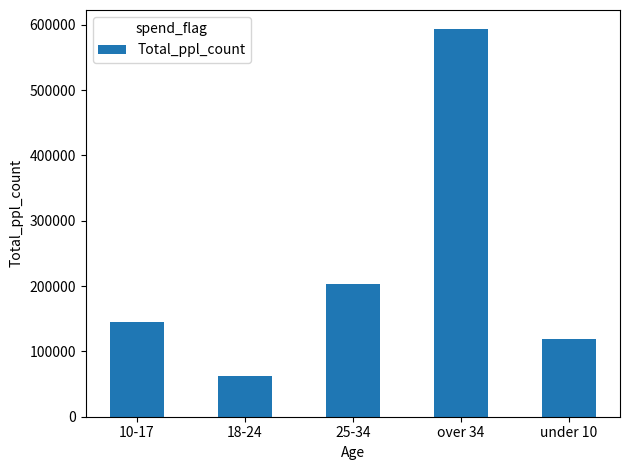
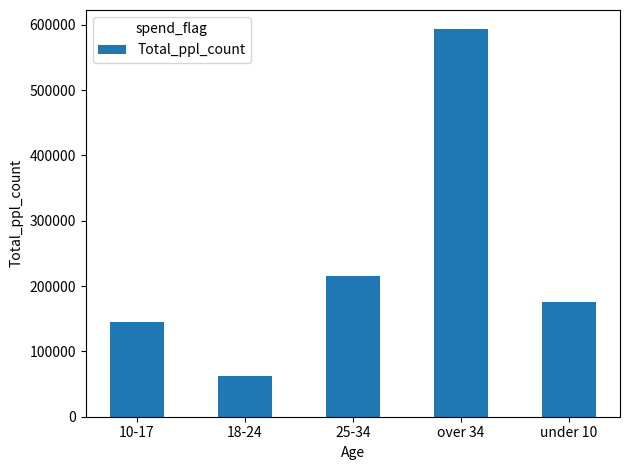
  {
    "10-17": 150000,
    "18-24": 60000,
-   "25-34": 200000,
+   "25-34": 220000,
    "over 34": 590000,
-   "under 10": 120000
+   "under 10": 180000
  }
